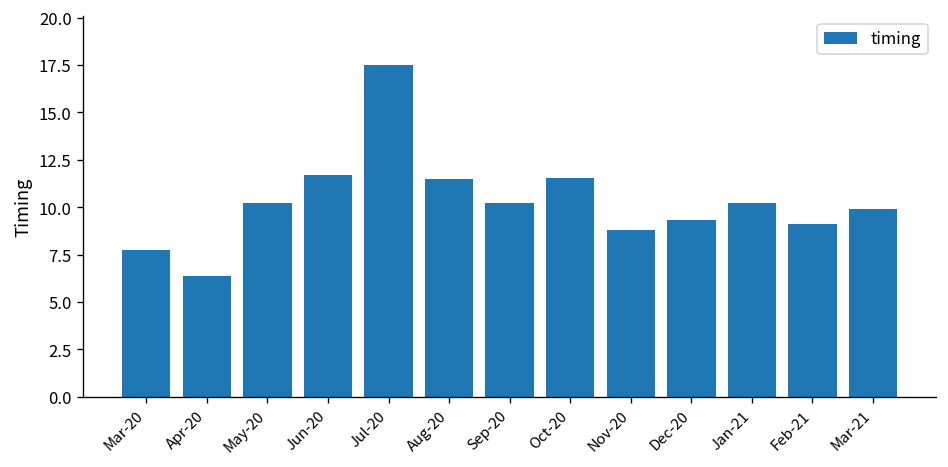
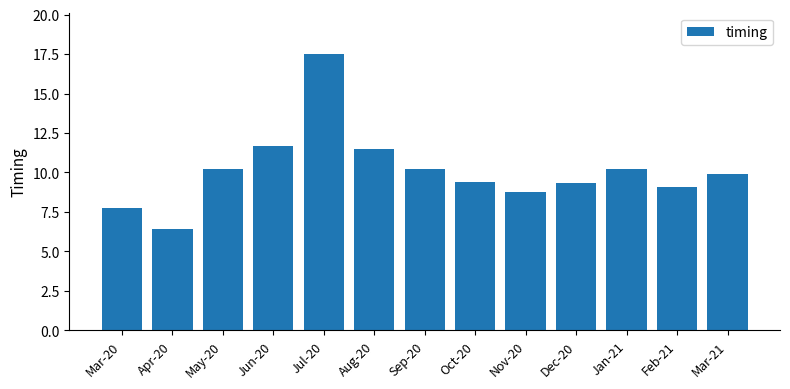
  {
    "Mar-20": 7.8,
    "Apr-20": 6.4,
    "May-20": 10.2,
    "Jun-20": 11.7,
    "Jul-20": 17.5,
    "Aug-20": 11.5,
    "Sep-20": 10.2,
-   "Oct-20": 11.5,
+   "Oct-20": 9.4,
    "Nov-20": 8.8,
    "Dec-20": 9.3,
    "Jan-21": 10.2,
    "Feb-21": 9.1,
    "Mar-21": 9.9
  }
